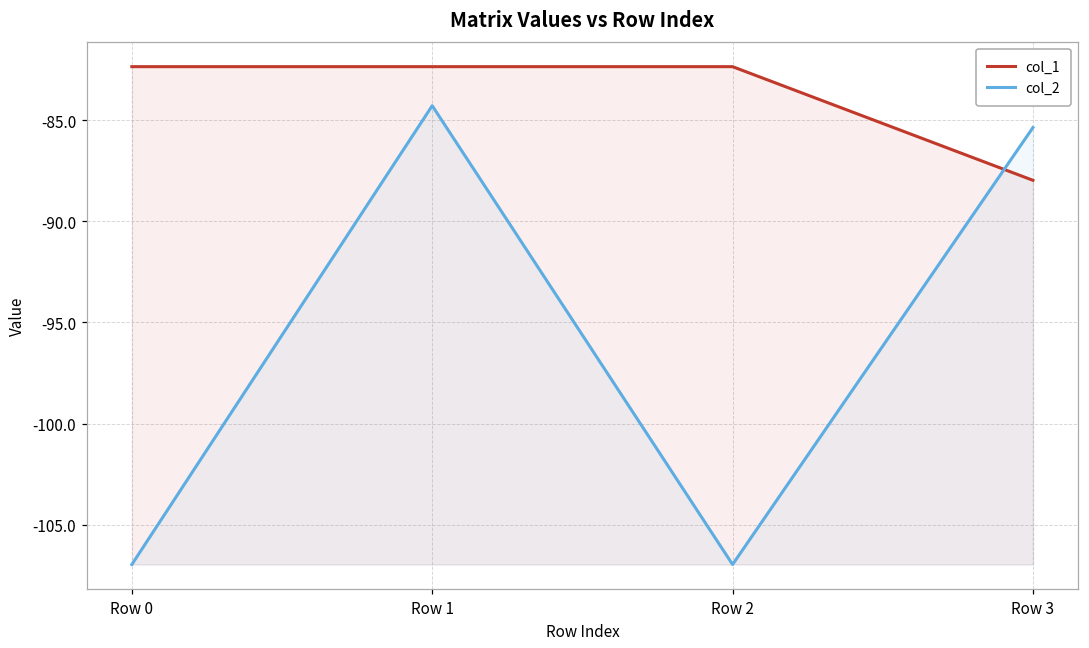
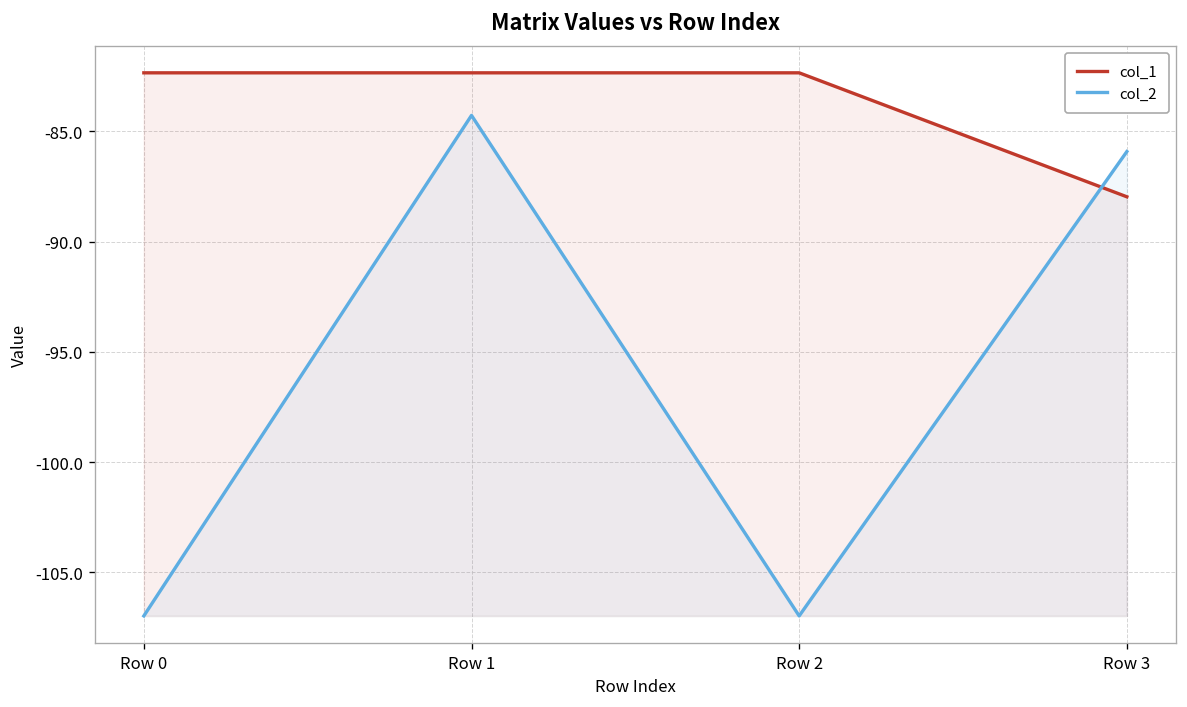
  {
    "col_1": {
      "Row 0": -82.4,
      "Row 1": -82.4,
      "Row 2": -82.4,
      "Row 3": -88.0
    },
    "col_2": {
      "Row 0": -107.0,
      "Row 1": -84.3,
      "Row 2": -107.0,
-     "Row 3": -85.4
+     "Row 3": -85.9
    }
  }
